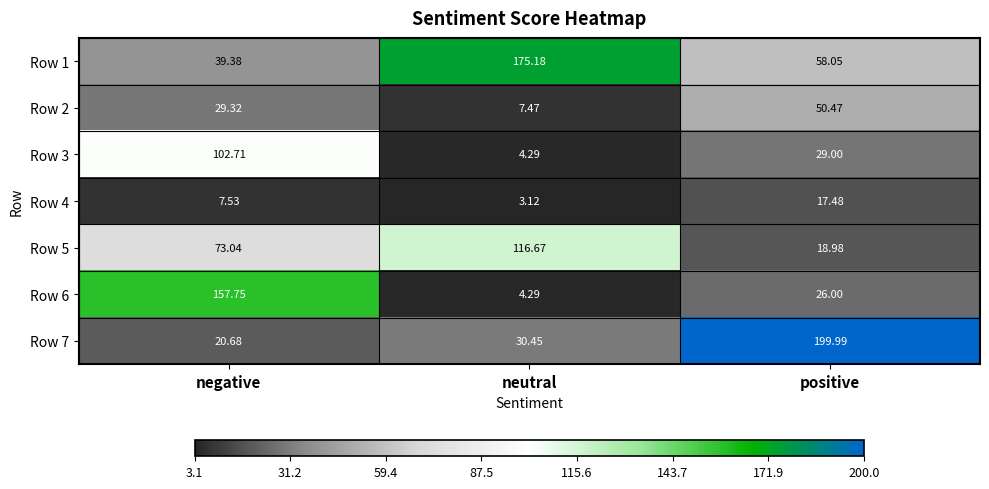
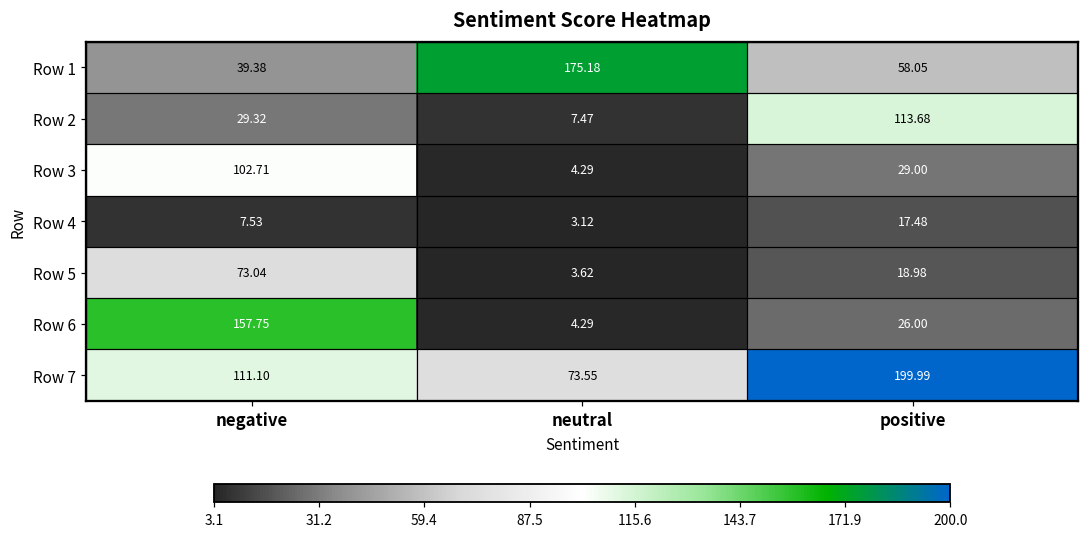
  {
    "Row 1": {
      "negative": 39.38,
      "neutral": 175.18,
      "positive": 58.05
    },
    "Row 2": {
      "negative": 29.32,
      "neutral": 7.47,
-     "positive": 50.47
+     "positive": 113.68
    },
    "Row 3": {
      "negative": 102.71,
      "neutral": 4.29,
      "positive": 29.00
    },
    "Row 4": {
      "negative": 7.53,
      "neutral": 3.12,
      "positive": 17.48
    },
    "Row 5": {
      "negative": 73.04,
-     "neutral": 116.67,
+     "neutral": 3.62,
      "positive": 18.98
    },
    "Row 6": {
      "negative": 157.75,
      "neutral": 4.29,
      "positive": 26.00
    },
    "Row 7": {
-     "negative": 20.68,
-     "neutral": 30.45,
+     "negative": 111.10,
+     "neutral": 73.55,
      "positive": 199.99
    }
  }
